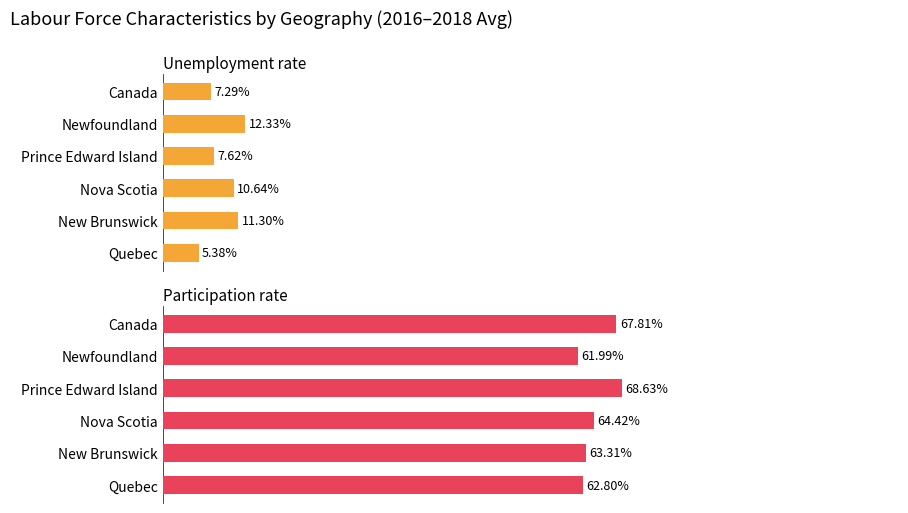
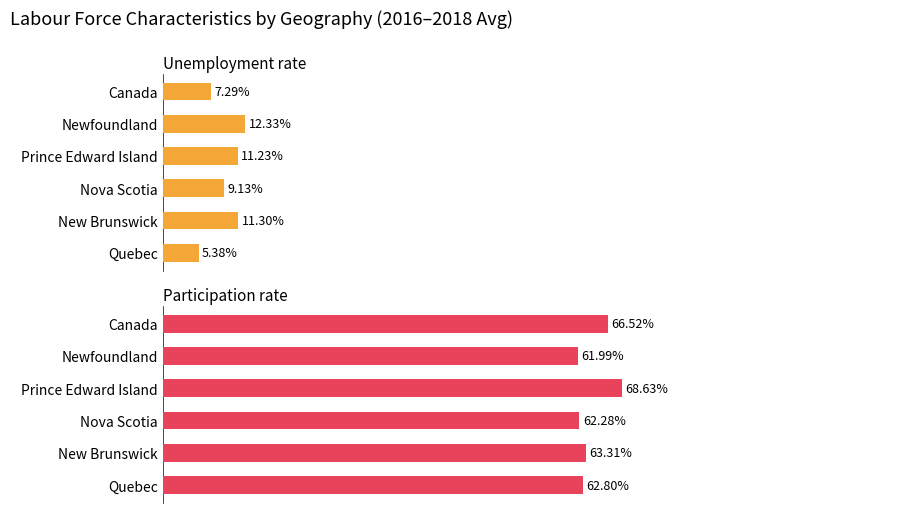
  {
    "Unemployment rate": {
      "Canada": "7.29%",
      "Newfoundland": "12.33%",
-     "Prince Edward Island": "7.62%",
-     "Nova Scotia": "10.64%",
+     "Prince Edward Island": "11.23%",
+     "Nova Scotia": "9.13%",
      "New Brunswick": "11.30%",
      "Quebec": "5.38%"
    },
    "Participation rate": {
-     "Canada": "67.81%",
+     "Canada": "66.52%",
      "Newfoundland": "61.99%",
      "Prince Edward Island": "68.63%",
-     "Nova Scotia": "64.42%",
+     "Nova Scotia": "62.28%",
      "New Brunswick": "63.31%",
      "Quebec": "62.80%"
    }
  }
